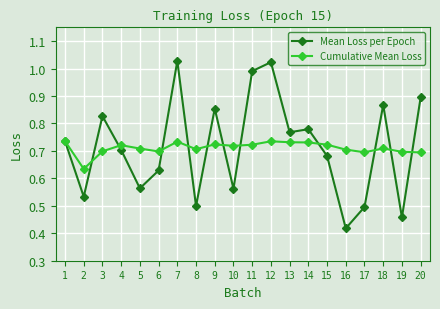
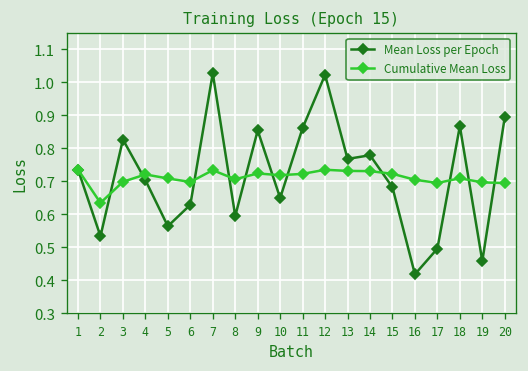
  {
    "Mean Loss per Epoch": {
      "2": 0.53,
      "3": 0.83,
      "4": 0.70,
      "5": 0.56,
      "6": 0.63,
      "7": 1.03,
-     "8": 0.50,
+     "8": 0.59,
      "9": 0.85,
-     "10": 0.56,
-     "11": 0.99,
+     "10": 0.65,
+     "11": 0.86,
      "12": 1.02,
      "13": 0.77,
      "14": 0.78,
      "15": 0.68,
      "16": 0.42,
      "17": 0.50,
      "18": 0.87,
      "19": 0.46,
      "20": 0.89
    },
    "Cumulative Mean Loss": {
      "2": 0.63,
      "3": 0.70,
      "4": 0.72,
      "5": 0.71,
      "6": 0.70,
      "7": 0.73,
      "8": 0.71,
      "9": 0.72,
      "10": 0.72,
      "11": 0.72,
      "12": 0.73,
      "13": 0.73,
      "14": 0.73,
      "15": 0.72,
      "16": 0.70,
      "17": 0.69,
      "18": 0.71,
      "19": 0.70,
      "20": 0.69
    }
  }
